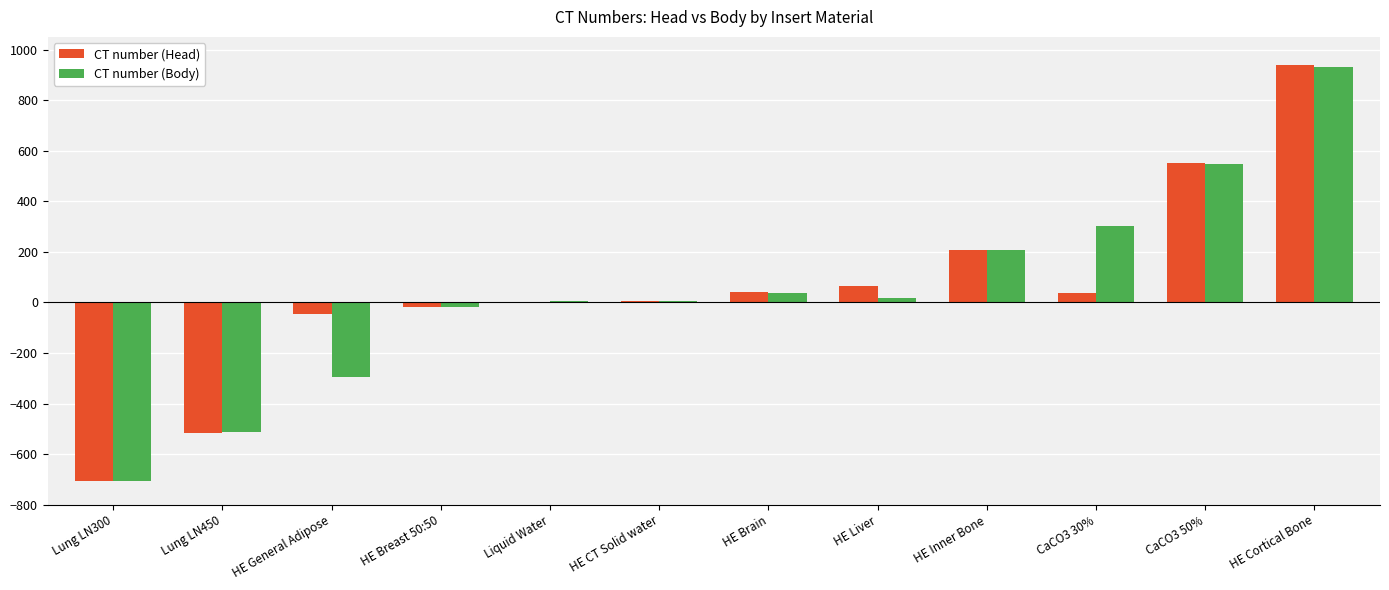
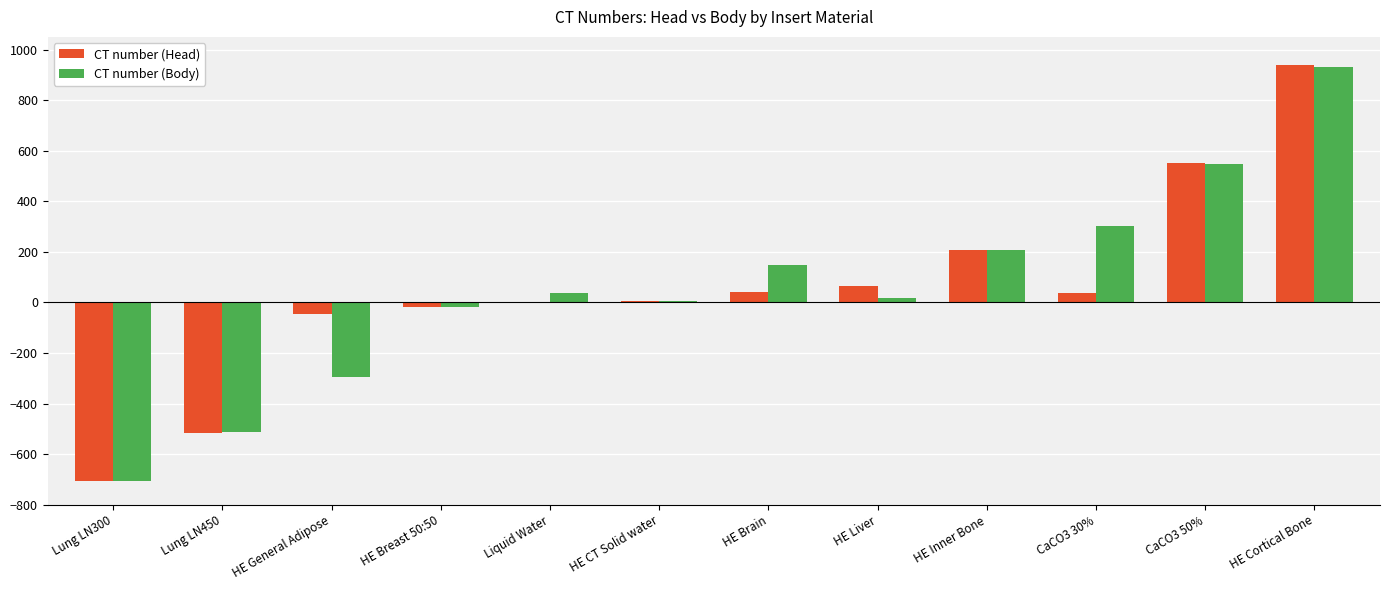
  {
    "CT number (Head)": {
      "Lung LN300": -710,
      "Lung LN450": -520,
      "HE General Adipose": -50,
      "HE Breast 50:50": -20,
      "HE Brain": 40,
      "HE Liver": 70,
      "HE Inner Bone": 210,
      "CaCO3 30%": 40,
      "CaCO3 50%": 550,
      "HE Cortical Bone": 940
    },
    "CT number (Body)": {
      "Lung LN300": -710,
      "Lung LN450": -510,
      "HE General Adipose": -300,
      "HE Breast 50:50": -20,
-     "Liquid Water": 0,
-     "HE Brain": 40,
+     "Liquid Water": 40,
+     "HE Brain": 150,
      "HE Liver": 20,
      "HE Inner Bone": 210,
      "CaCO3 30%": 300,
      "CaCO3 50%": 550,
      "HE Cortical Bone": 930
    }
  }
